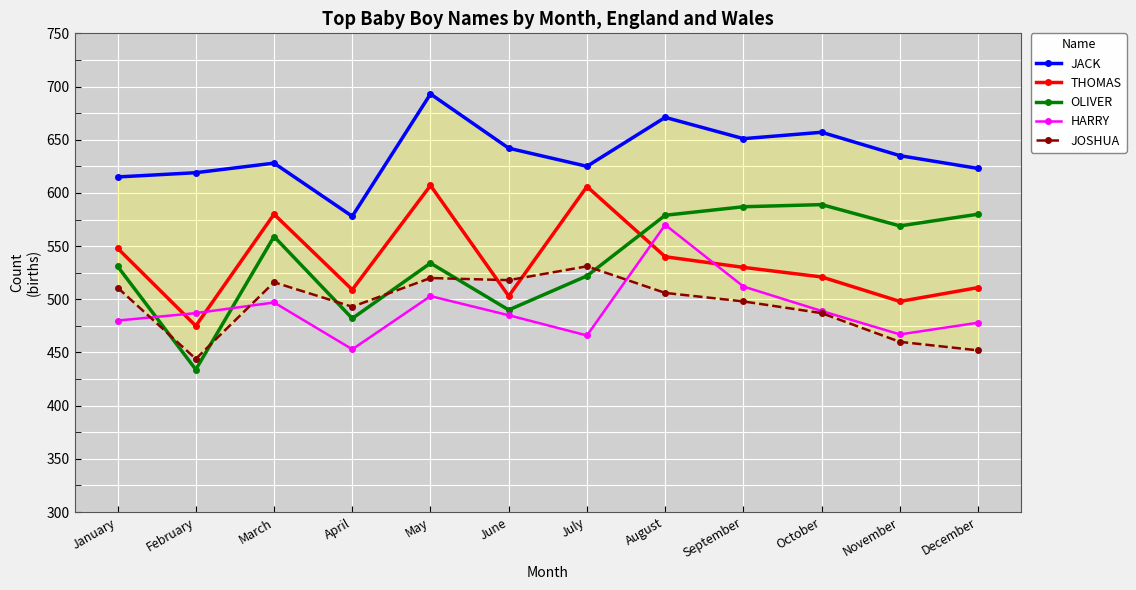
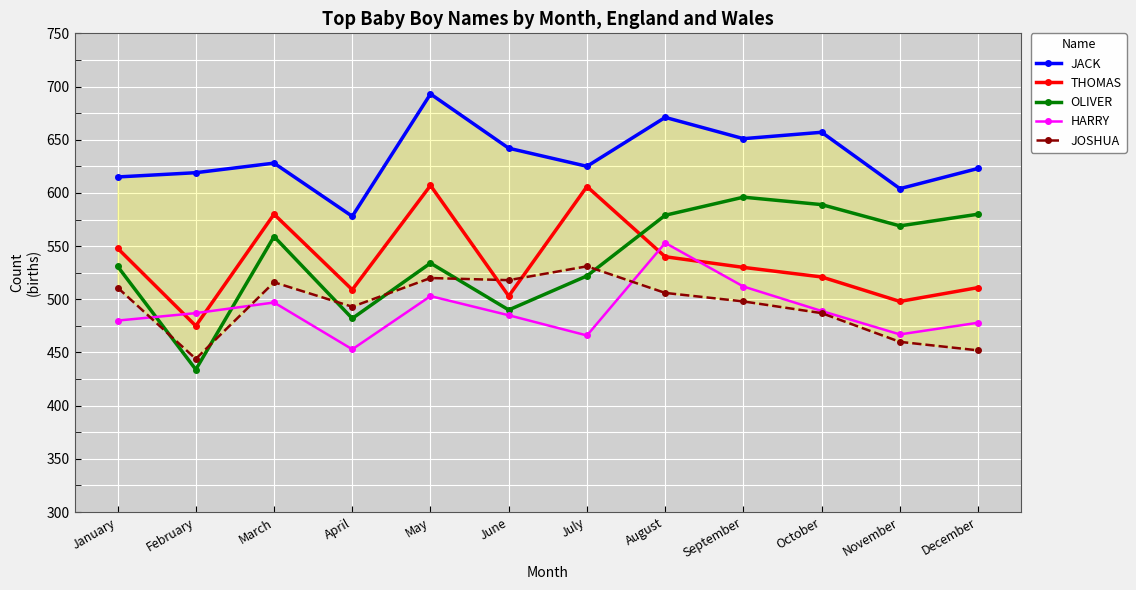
  {
    "JACK": {
      "January": 615,
      "February": 619,
      "March": 628,
      "April": 578,
      "May": 693,
      "June": 642,
      "July": 625,
      "August": 671,
      "September": 651,
      "October": 657,
-     "November": 635,
+     "November": 604,
      "December": 623
    },
    "THOMAS": {
      "January": 548,
      "February": 475,
      "March": 580,
      "April": 509,
      "May": 607,
      "June": 503,
      "July": 606,
      "August": 540,
      "September": 530,
      "October": 521,
      "November": 498,
      "December": 511
    },
    "OLIVER": {
      "January": 531,
      "February": 434,
      "March": 559,
      "April": 482,
      "May": 534,
      "June": 490,
      "July": 522,
      "August": 579,
-     "September": 587,
+     "September": 596,
      "October": 589,
      "November": 569,
      "December": 580
    },
    "HARRY": {
      "January": 480,
      "February": 487,
      "March": 497,
      "April": 453,
      "May": 503,
      "June": 485,
      "July": 466,
-     "August": 570,
+     "August": 553,
      "September": 512,
      "November": 467,
      "December": 478
    },
    "JOSHUA": {
      "January": 511,
      "February": 444,
      "March": 516,
      "April": 493,
      "May": 520,
      "June": 518,
      "July": 531,
      "August": 506,
      "September": 498,
      "November": 460,
      "December": 452
    }
  }
